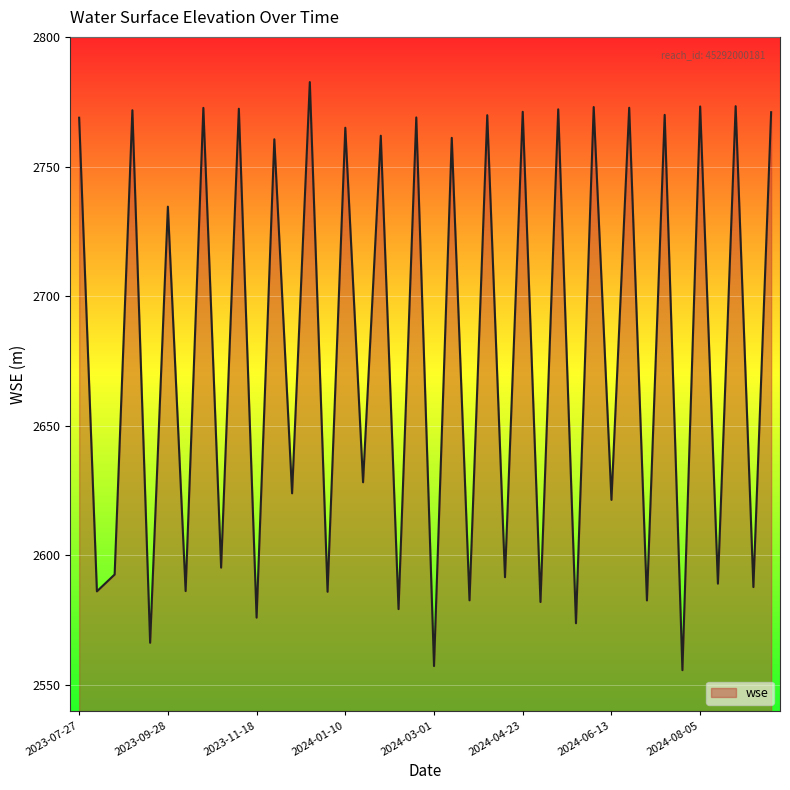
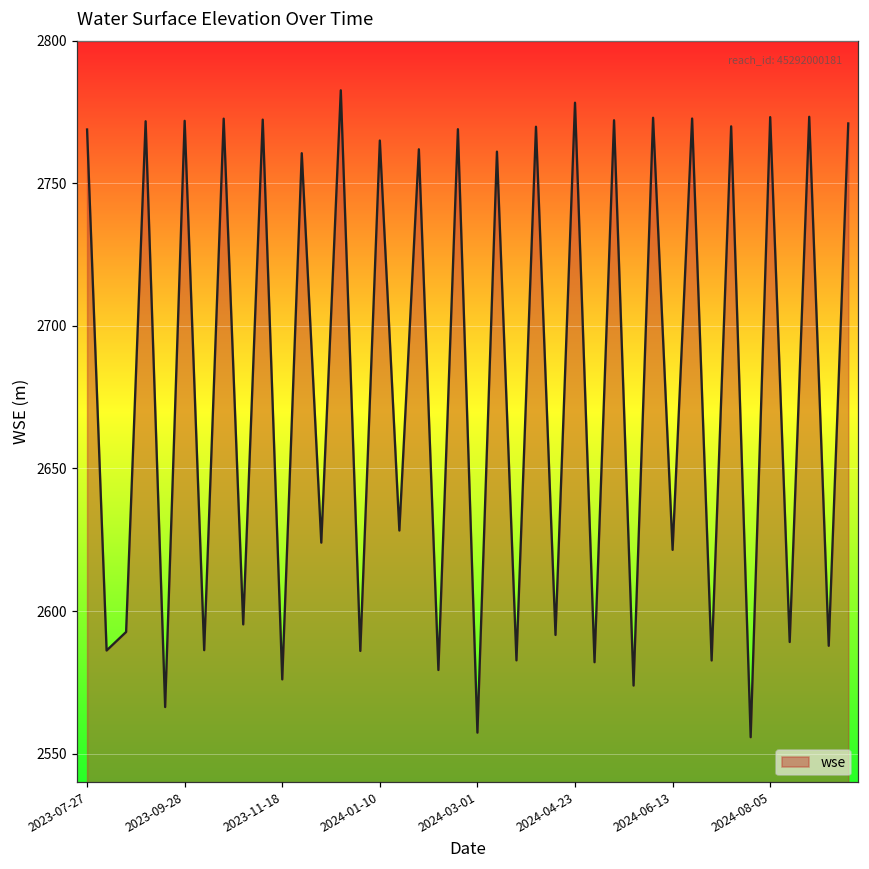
  {
    "2023-07-27": 2769,
-   "2023-09-28": 2735,
+   "2023-09-28": 2772,
    "2023-11-18": 2576,
    "2024-01-10": 2765,
    "2024-03-01": 2557,
-   "2024-04-23": 2771,
+   "2024-04-23": 2778,
    "2024-06-13": 2621,
    "2024-08-05": 2773
  }
